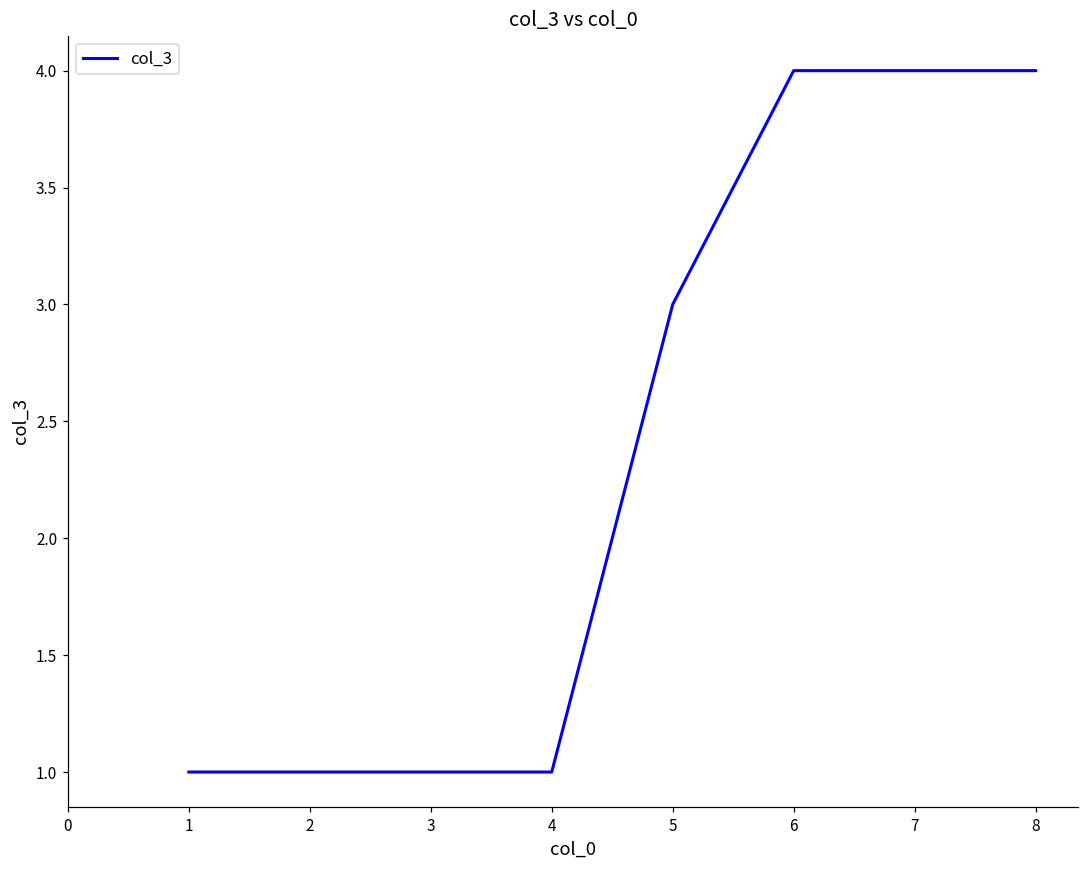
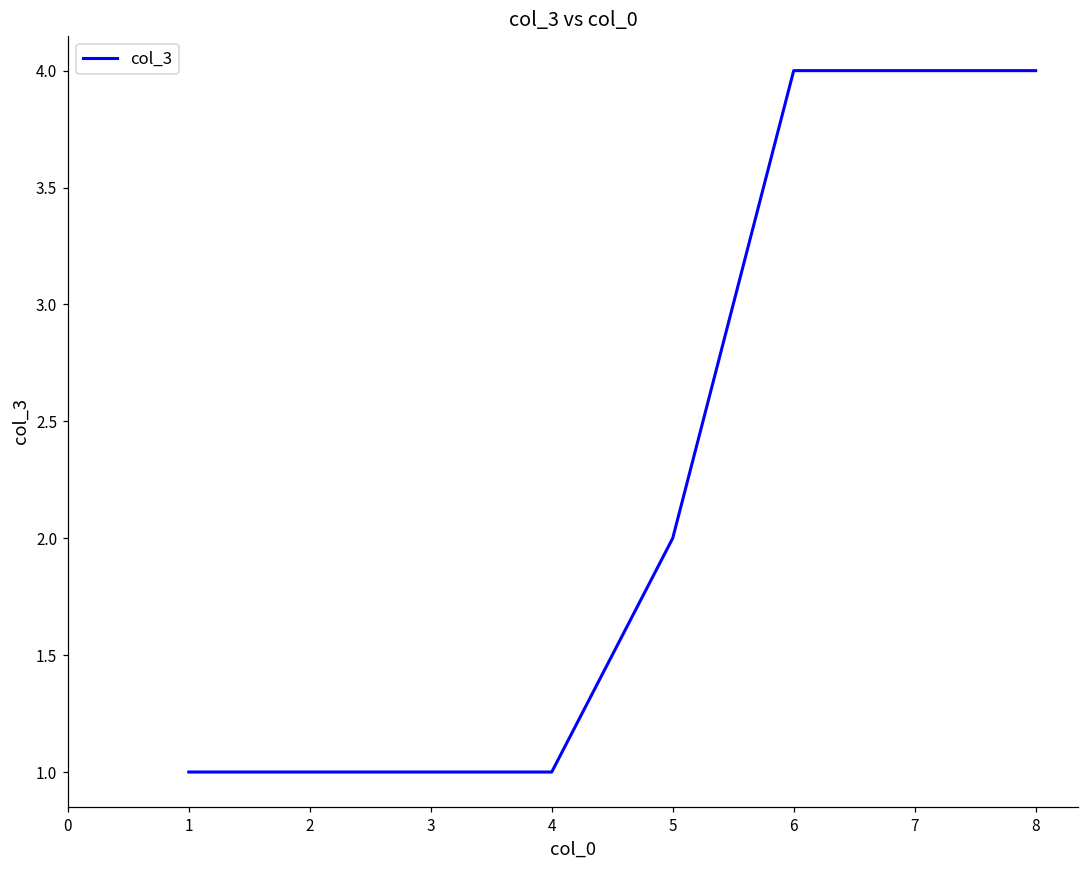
  {
    "1": 1,
    "2": 1,
    "3": 1,
    "4": 1,
-   "5": 3,
+   "5": 2,
    "6": 4,
    "7": 4,
    "8": 4
  }
